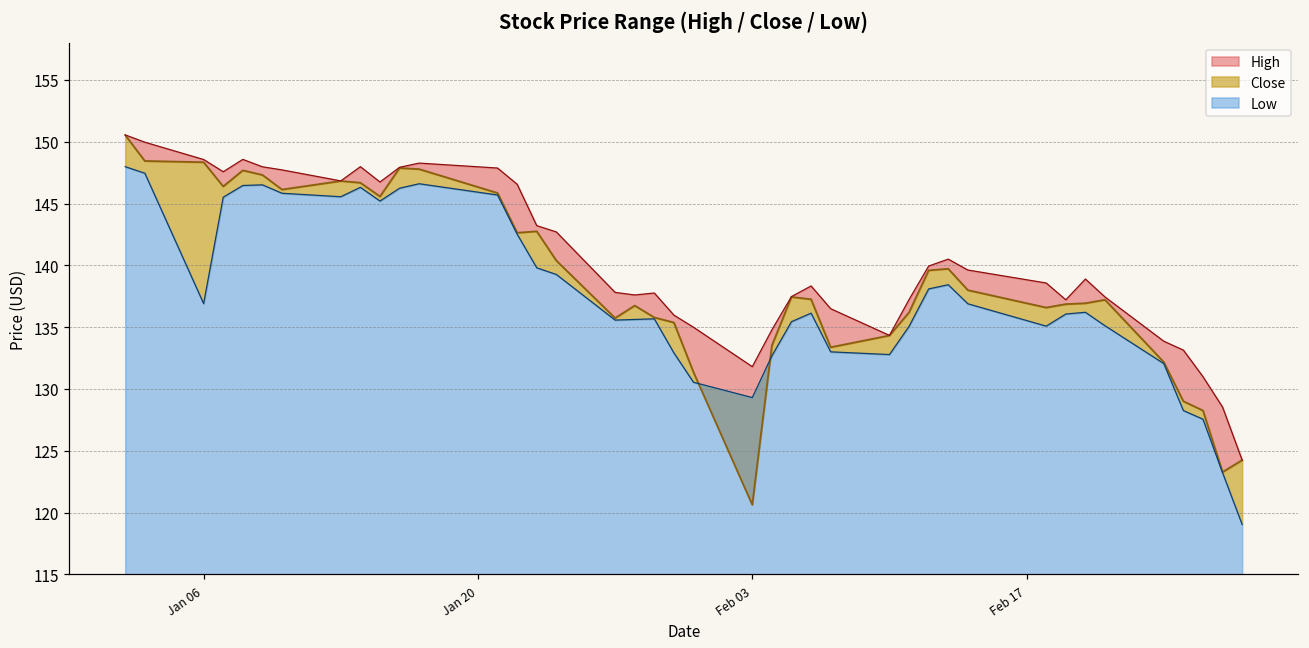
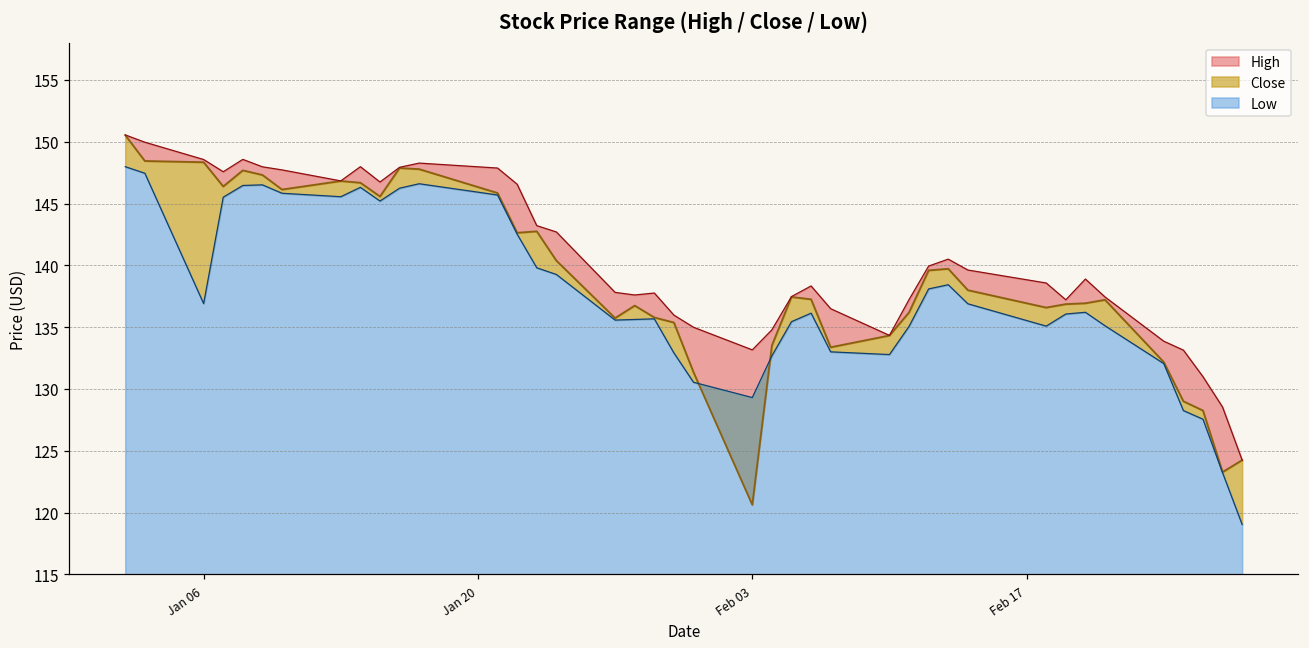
  {
    "High": {
-     "Feb 03": 131.8
+     "Feb 03": 133.2
    },
    "Low": {
      "Jan 06": 136.9
    }
  }
